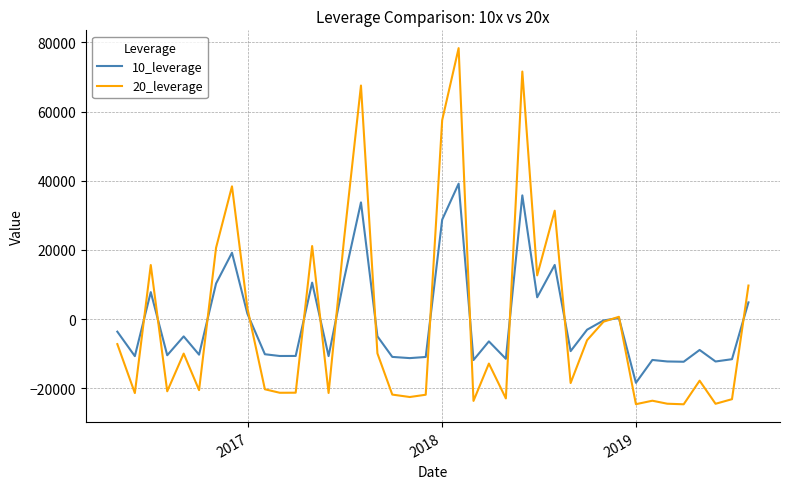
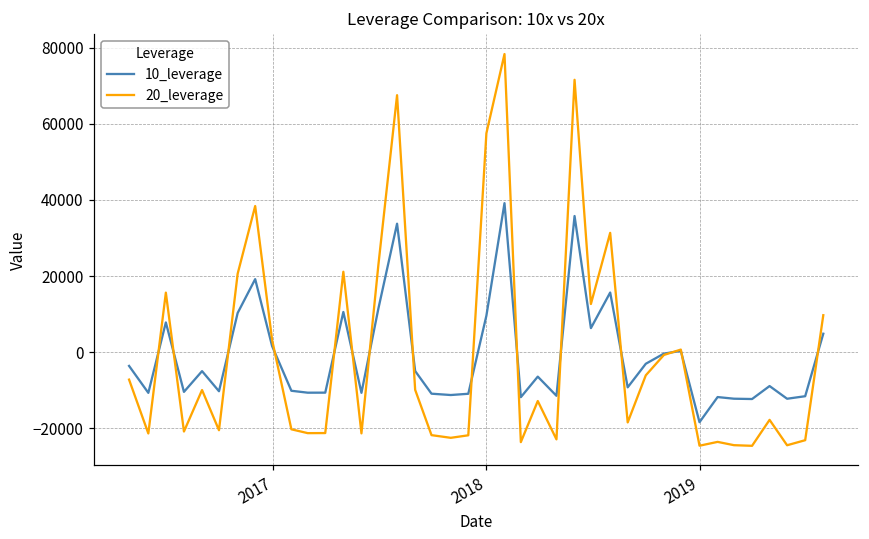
  {
    "10_leverage": {
-     "2018": 29000,
+     "2018": 10000,
      "2019": -18000
    },
    "20_leverage": {
      "2018": 58000,
      "2019": -25000
    }
  }
